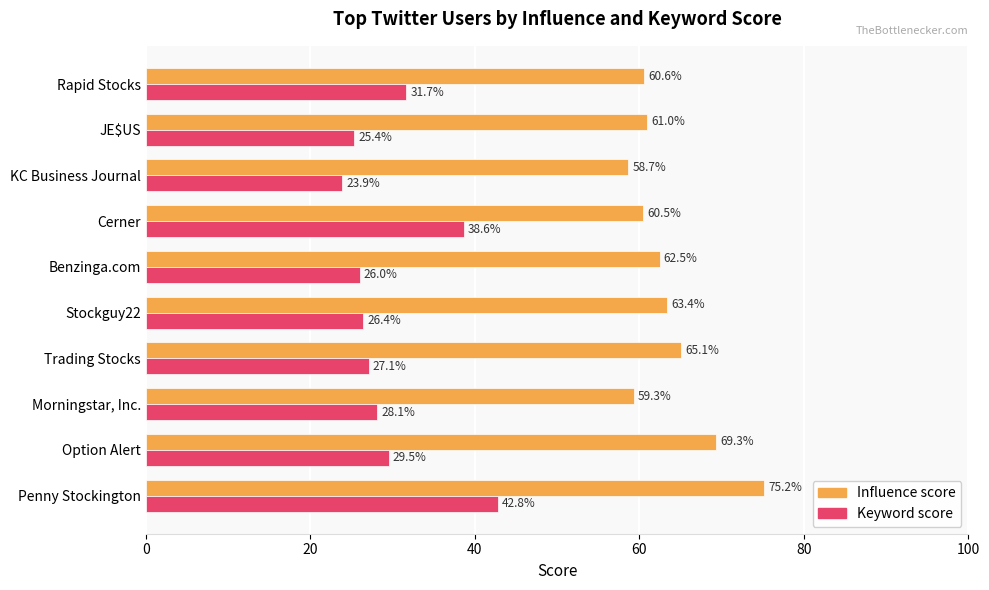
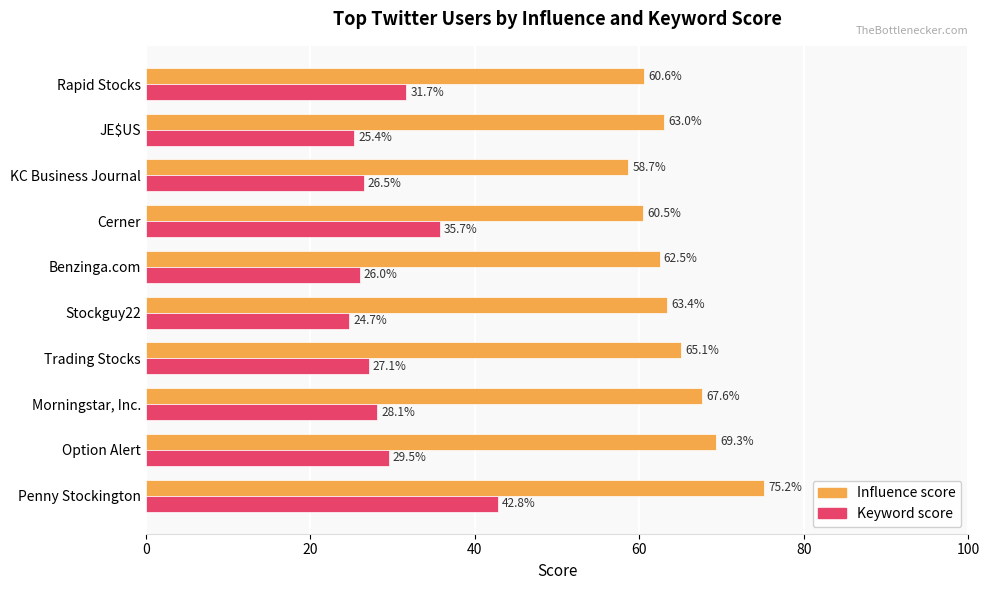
  {
    "Influence score": {
      "Rapid Stocks": "60.6%",
-     "JE$US": "61.0%",
+     "JE$US": "63.0%",
      "KC Business Journal": "58.7%",
      "Cerner": "60.5%",
      "Benzinga.com": "62.5%",
      "Stockguy22": "63.4%",
      "Trading Stocks": "65.1%",
-     "Morningstar, Inc.": "59.3%",
+     "Morningstar, Inc.": "67.6%",
      "Option Alert": "69.3%",
      "Penny Stockington": "75.2%"
    },
    "Keyword score": {
      "Rapid Stocks": "31.7%",
      "JE$US": "25.4%",
-     "KC Business Journal": "23.9%",
-     "Cerner": "38.6%",
+     "KC Business Journal": "26.5%",
+     "Cerner": "35.7%",
      "Benzinga.com": "26.0%",
-     "Stockguy22": "26.4%",
+     "Stockguy22": "24.7%",
      "Trading Stocks": "27.1%",
      "Morningstar, Inc.": "28.1%",
      "Option Alert": "29.5%",
      "Penny Stockington": "42.8%"
    }
  }
